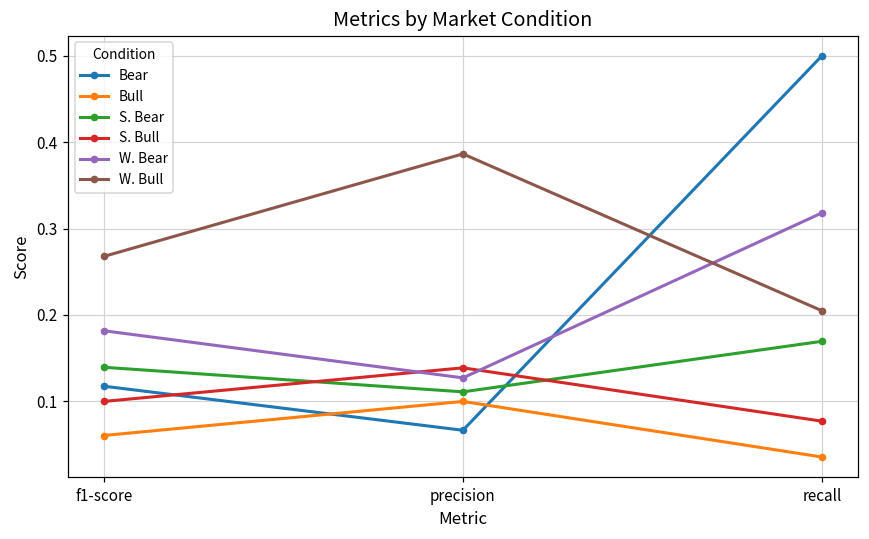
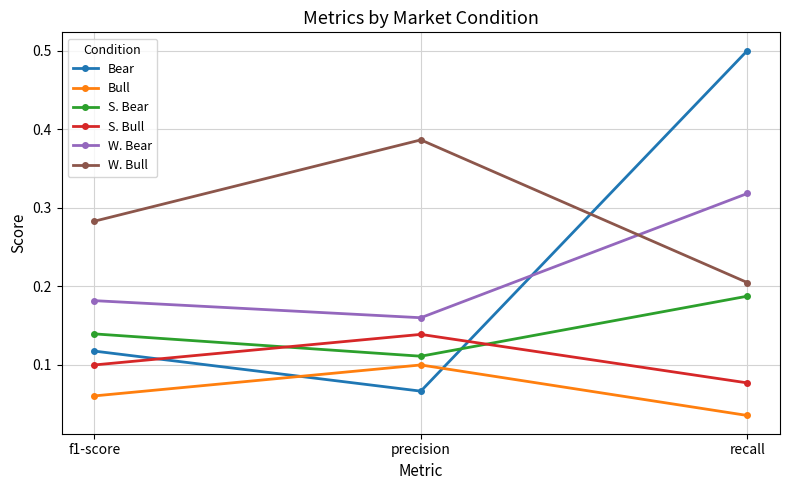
  {
    "Bear": {
      "f1-score": 0.12,
      "precision": 0.07,
      "recall": 0.50
    },
    "Bull": {
      "f1-score": 0.06,
      "precision": 0.10,
      "recall": 0.04
    },
    "S. Bear": {
      "f1-score": 0.14,
      "precision": 0.11,
-     "recall": 0.17
+     "recall": 0.19
    },
    "S. Bull": {
      "f1-score": 0.10,
      "precision": 0.14,
      "recall": 0.08
    },
    "W. Bear": {
      "f1-score": 0.18,
-     "precision": 0.13,
+     "precision": 0.16,
      "recall": 0.32
    },
    "W. Bull": {
-     "f1-score": 0.27,
+     "f1-score": 0.28,
      "precision": 0.39,
      "recall": 0.20
    }
  }
